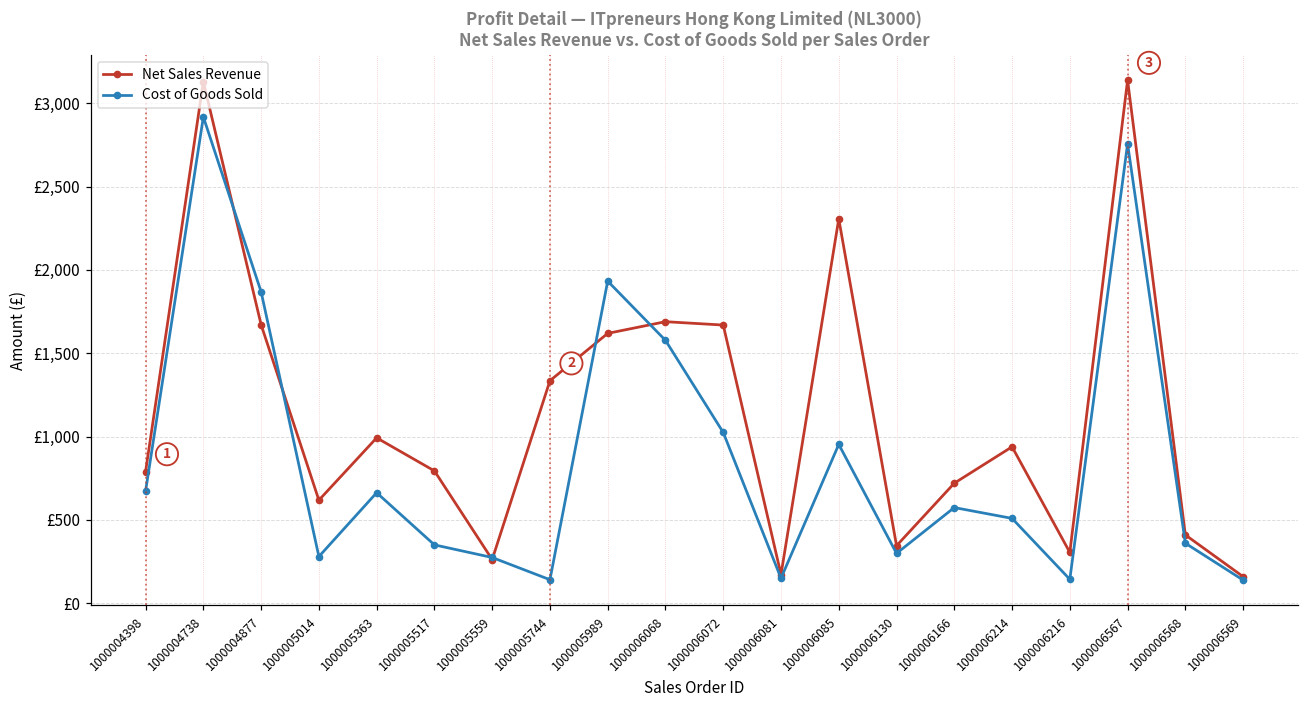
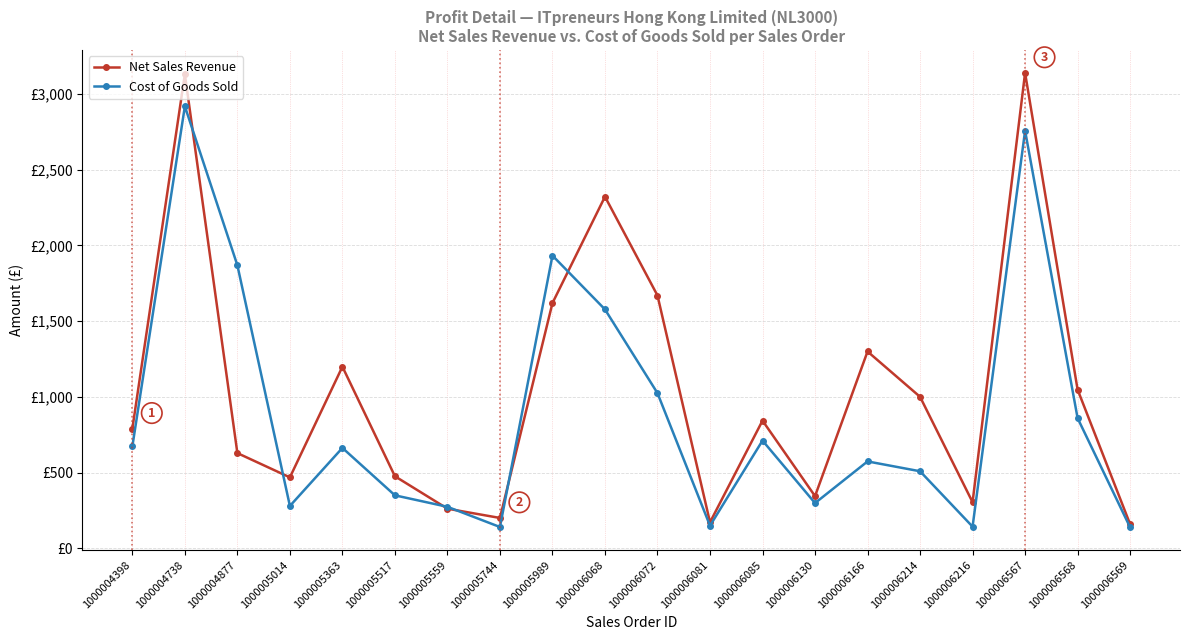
  {
    "Net Sales Revenue": {
-     "1000004877": "£1,670",
-     "1000005014": "£620",
-     "1000005363": "£990",
-     "1000005517": "£790",
-     "1000005744": "£1,340",
+     "1000004877": "£630",
+     "1000005014": "£470",
+     "1000005363": "£1,200",
+     "1000005517": "£480",
+     "1000005744": "£200",
      "1000005989": "£1,620",
-     "1000006068": "£1,690",
+     "1000006068": "£2,320",
      "1000006072": "£1,670",
      "1000006081": "£170",
-     "1000006085": "£2,310",
+     "1000006085": "£840",
      "1000006130": "£340",
-     "1000006166": "£720",
-     "1000006214": "£940",
+     "1000006166": "£1,300",
+     "1000006214": "£1,000",
      "1000006216": "£300",
-     "1000006568": "£410",
+     "1000006568": "£1,050",
      "1000006569": "£160"
    },
    "Cost of Goods Sold": {
      "1000004398": "£670",
      "1000004738": "£2,920",
      "1000004877": "£1,870",
      "1000005014": "£280",
      "1000005363": "£660",
      "1000005517": "£350",
      "1000005744": "£140",
      "1000005989": "£1,930",
      "1000006068": "£1,580",
      "1000006072": "£1,020",
      "1000006081": "£150",
-     "1000006085": "£950",
+     "1000006085": "£710",
      "1000006130": "£300",
      "1000006166": "£570",
      "1000006214": "£510",
      "1000006216": "£140",
      "1000006567": "£2,760",
-     "1000006568": "£360",
+     "1000006568": "£860",
      "1000006569": "£140"
    }
  }
